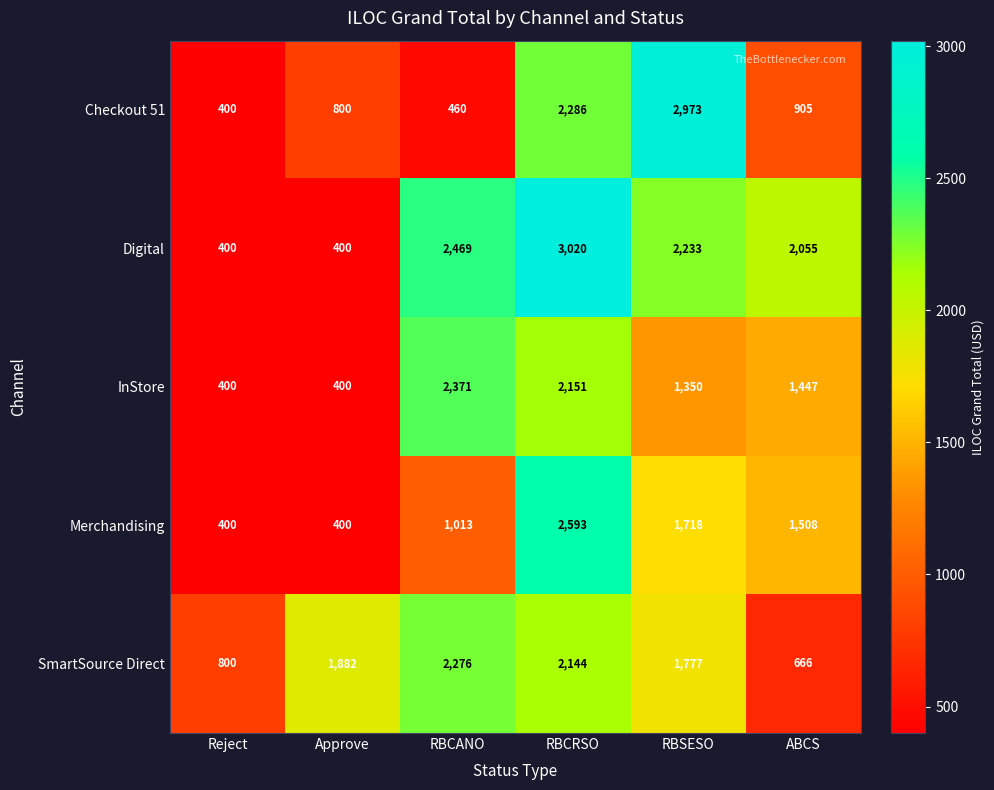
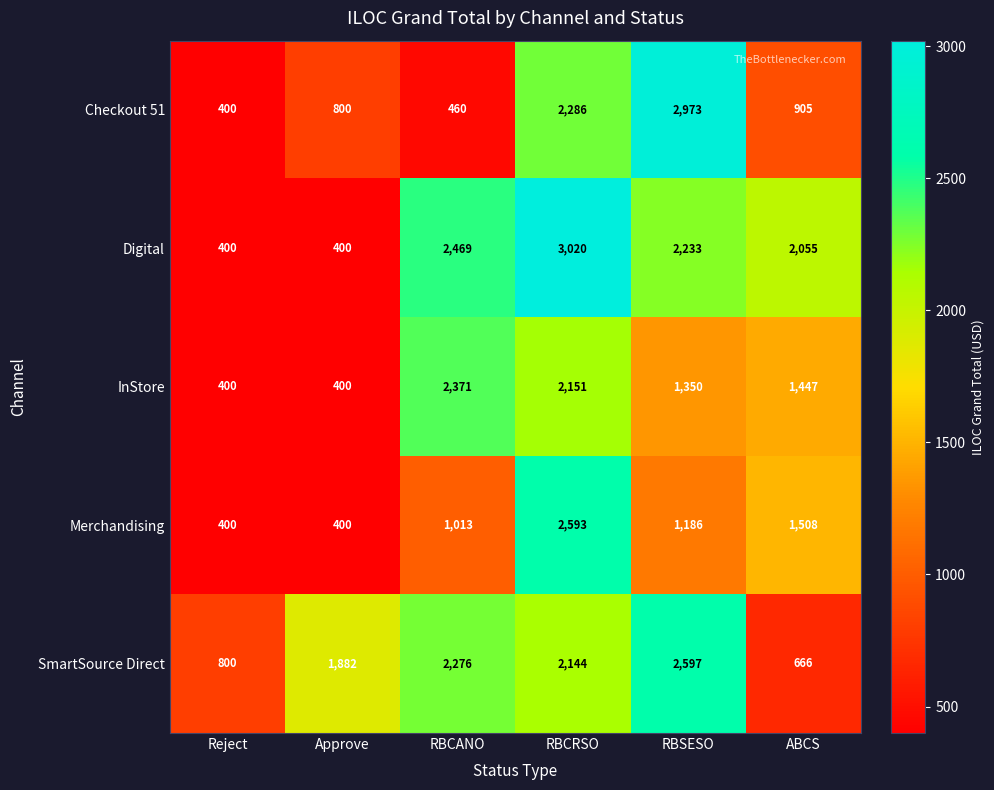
  {
    "Checkout 51": {
      "Reject": "400",
      "Approve": "800",
      "RBCANO": "460",
      "RBCRSO": "2,286",
      "RBSESO": "2,973"
    },
    "Digital": {
      "Reject": "400",
      "Approve": "400",
      "RBCANO": "2,469",
      "RBCRSO": "3,020",
      "RBSESO": "2,233",
      "ABCS": "2,055"
    },
    "InStore": {
      "Reject": "400",
      "Approve": "400",
      "RBCANO": "2,371",
      "RBCRSO": "2,151",
      "RBSESO": "1,350",
      "ABCS": "1,447"
    },
    "Merchandising": {
      "Reject": "400",
      "Approve": "400",
      "RBCANO": "1,013",
      "RBCRSO": "2,593",
-     "RBSESO": "1,718",
+     "RBSESO": "1,186",
      "ABCS": "1,508"
    },
    "SmartSource Direct": {
      "Reject": "800",
      "Approve": "1,882",
      "RBCANO": "2,276",
      "RBCRSO": "2,144",
-     "RBSESO": "1,777",
+     "RBSESO": "2,597",
      "ABCS": "666"
    }
  }
